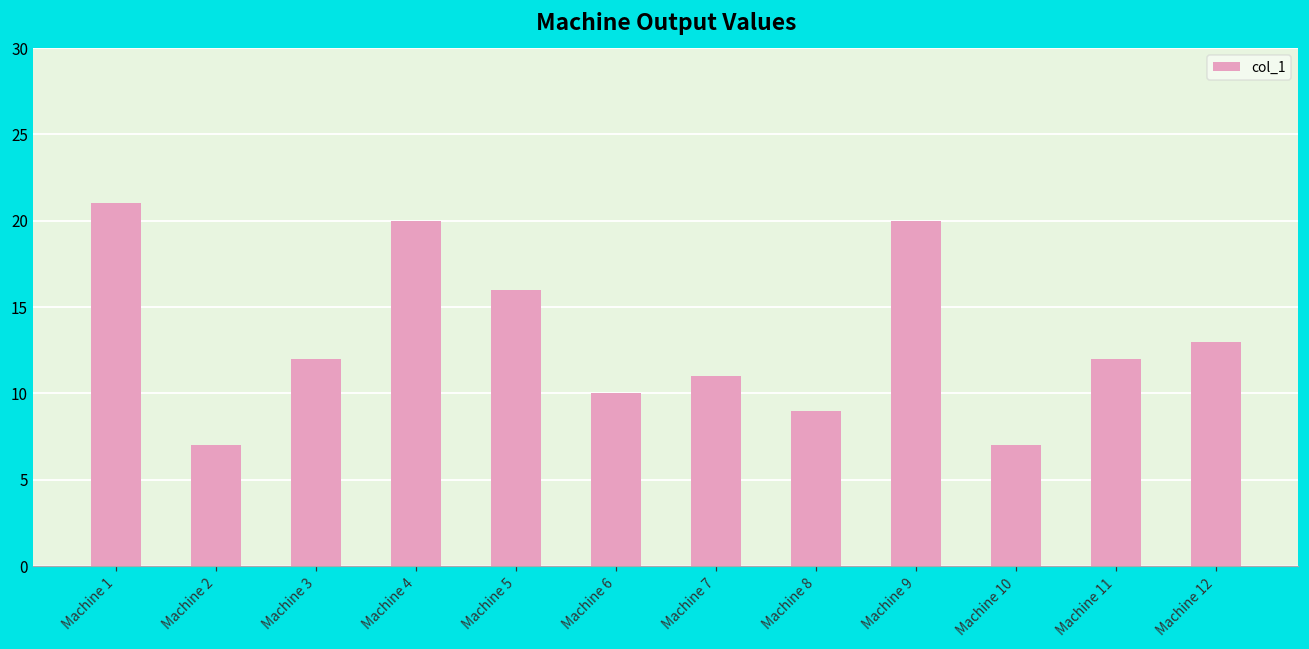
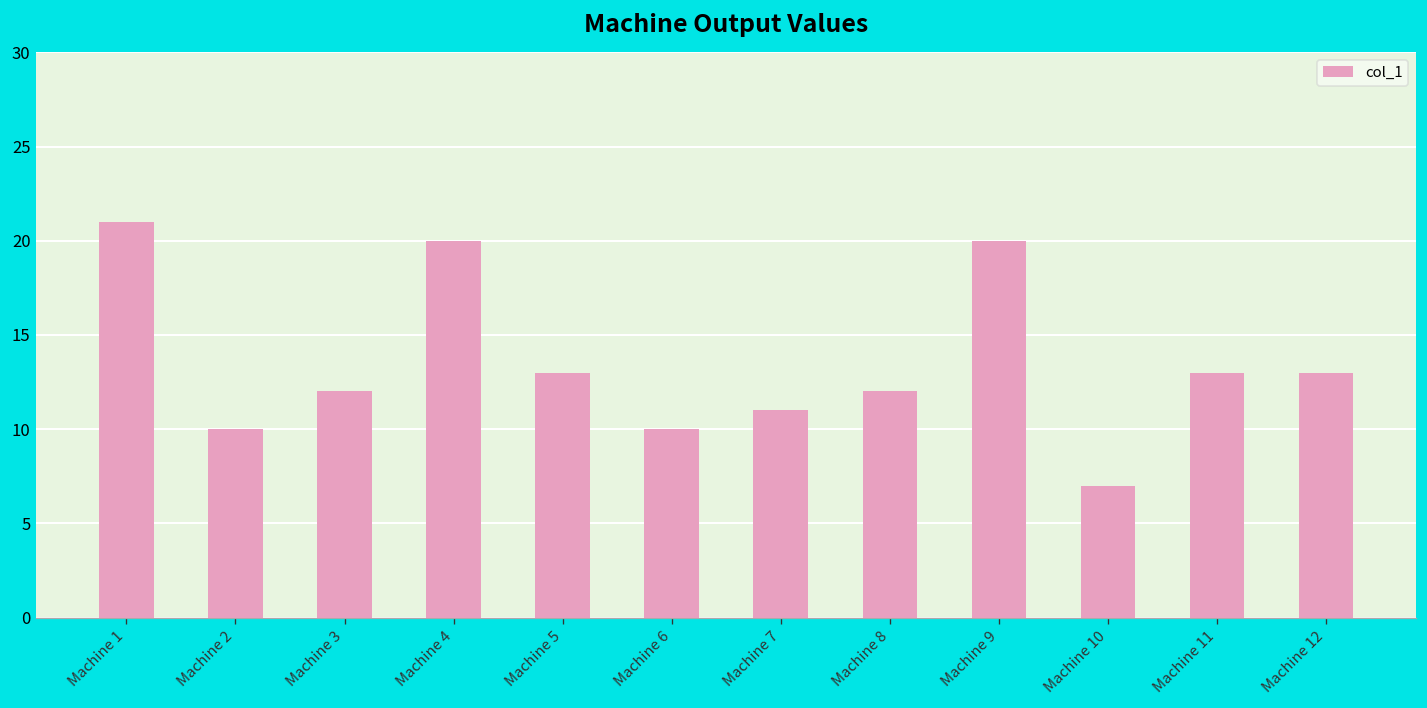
  {
    "Machine 1": 21,
-   "Machine 2": 7,
+   "Machine 2": 10,
    "Machine 3": 12,
    "Machine 4": 20,
-   "Machine 5": 16,
+   "Machine 5": 13,
    "Machine 6": 10,
    "Machine 7": 11,
-   "Machine 8": 9,
+   "Machine 8": 12,
    "Machine 9": 20,
    "Machine 10": 7,
-   "Machine 11": 12,
+   "Machine 11": 13,
    "Machine 12": 13
  }
